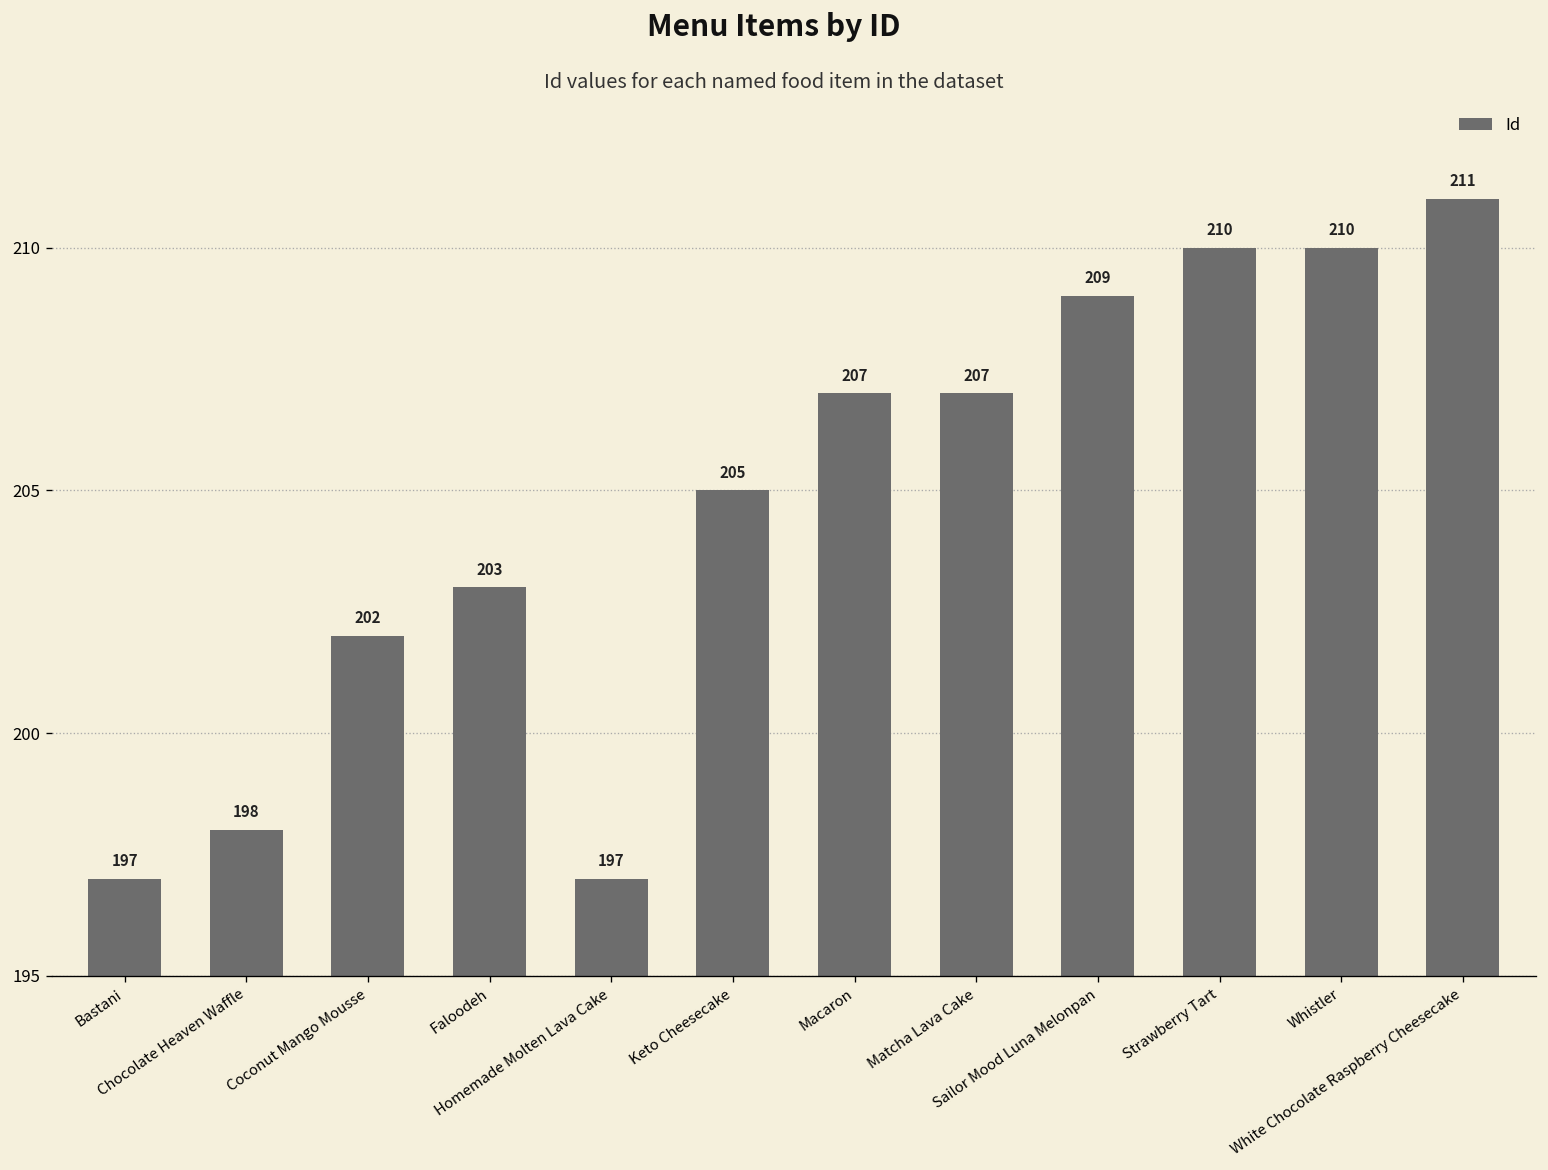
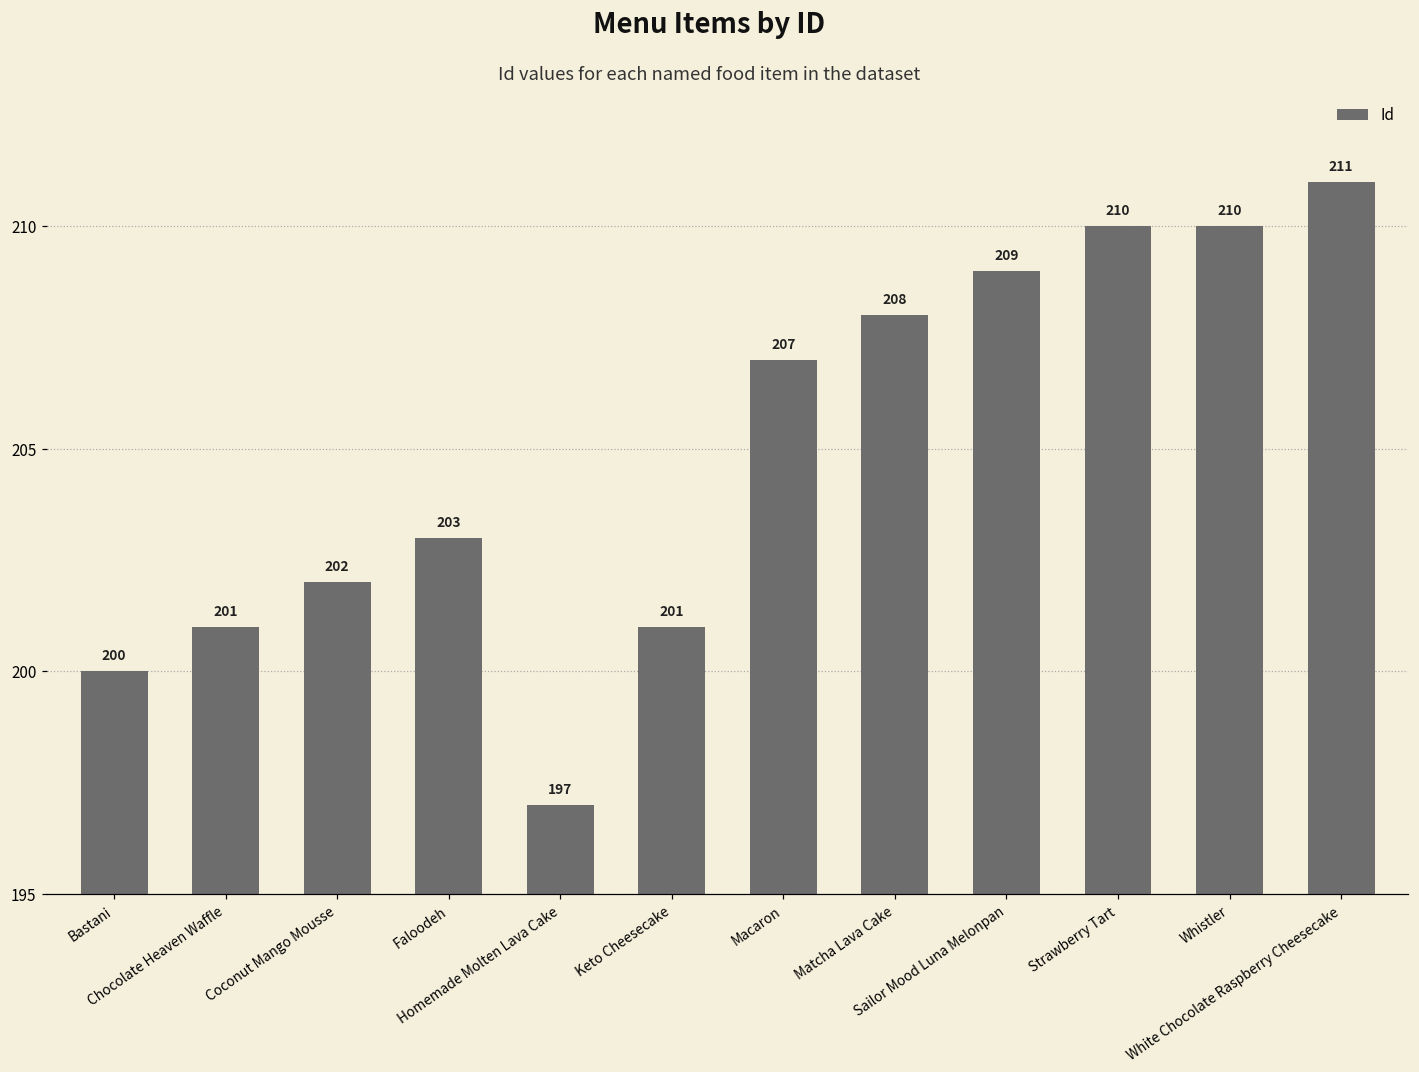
  {
-   "Bastani": 197,
-   "Chocolate Heaven Waffle": 198,
+   "Bastani": 200,
+   "Chocolate Heaven Waffle": 201,
    "Coconut Mango Mousse": 202,
    "Faloodeh": 203,
    "Homemade Molten Lava Cake": 197,
-   "Keto Cheesecake": 205,
+   "Keto Cheesecake": 201,
    "Macaron": 207,
-   "Matcha Lava Cake": 207,
+   "Matcha Lava Cake": 208,
    "Sailor Mood Luna Melonpan": 209,
    "Strawberry Tart": 210,
    "Whistler": 210,
    "White Chocolate Raspberry Cheesecake": 211
  }
